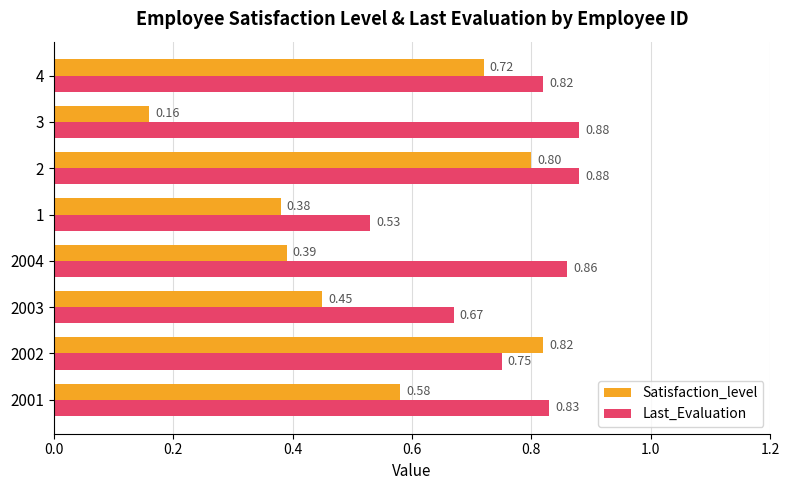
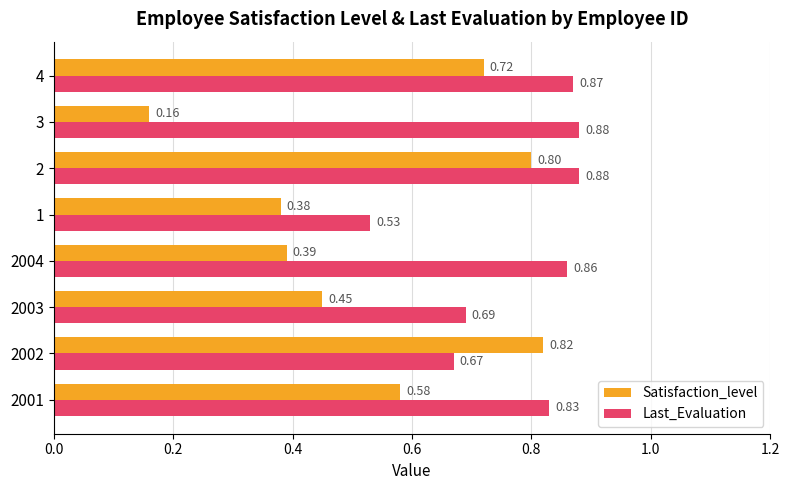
  {
    "Satisfaction_level": {
      "4": 0.72,
      "3": 0.16,
      "2": 0.80,
      "1": 0.38,
      "2004": 0.39,
      "2003": 0.45,
      "2002": 0.82,
      "2001": 0.58
    },
    "Last_Evaluation": {
-     "4": 0.82,
+     "4": 0.87,
      "3": 0.88,
      "2": 0.88,
      "1": 0.53,
      "2004": 0.86,
-     "2003": 0.67,
-     "2002": 0.75,
+     "2003": 0.69,
+     "2002": 0.67,
      "2001": 0.83
    }
  }
